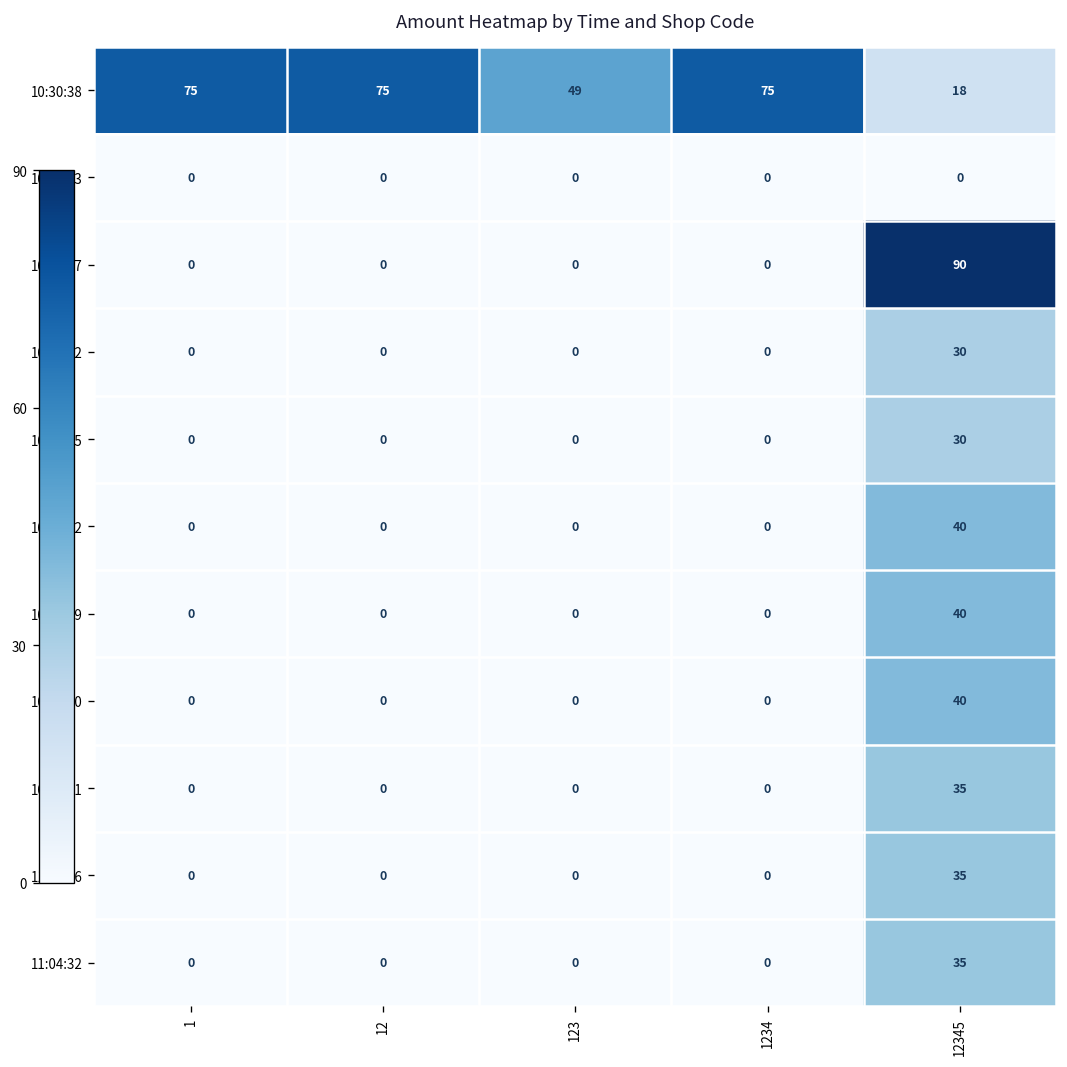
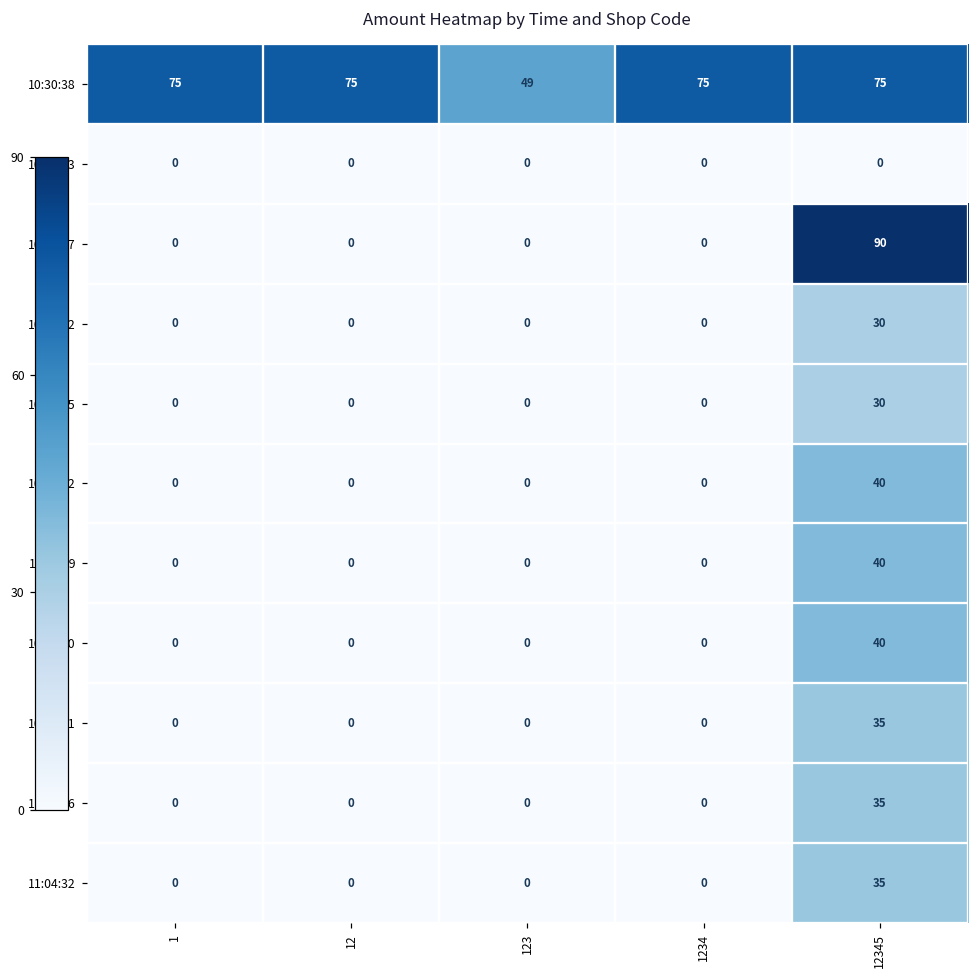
  {
    "10:30:38": {
      "1": 75,
      "12": 75,
      "123": 49,
      "1234": 75,
-     "12345": 18
+     "12345": 75
    },
    "11:04:32": {
      "1": 0,
      "12": 0,
      "123": 0,
      "1234": 0,
      "12345": 35
    }
  }
